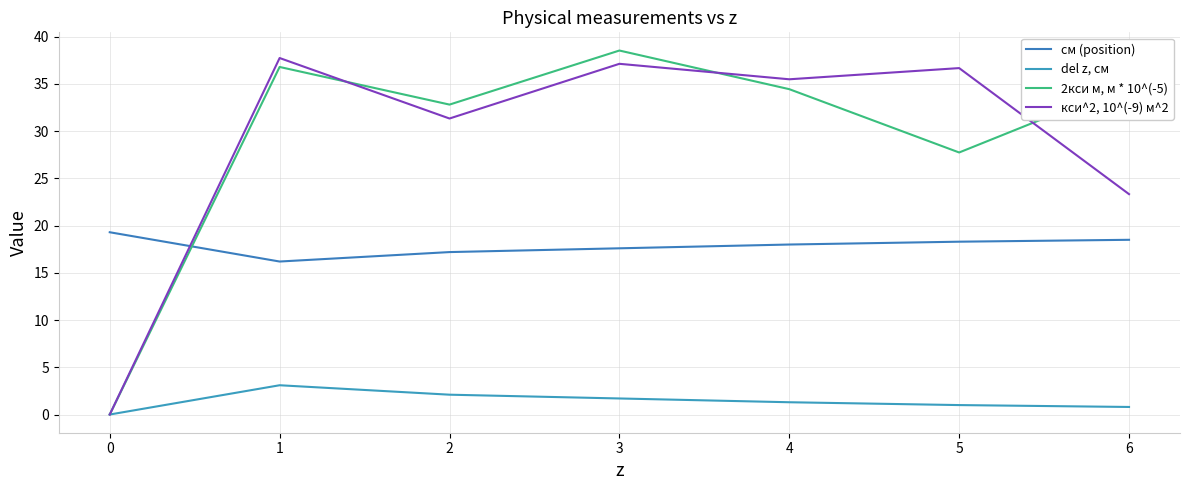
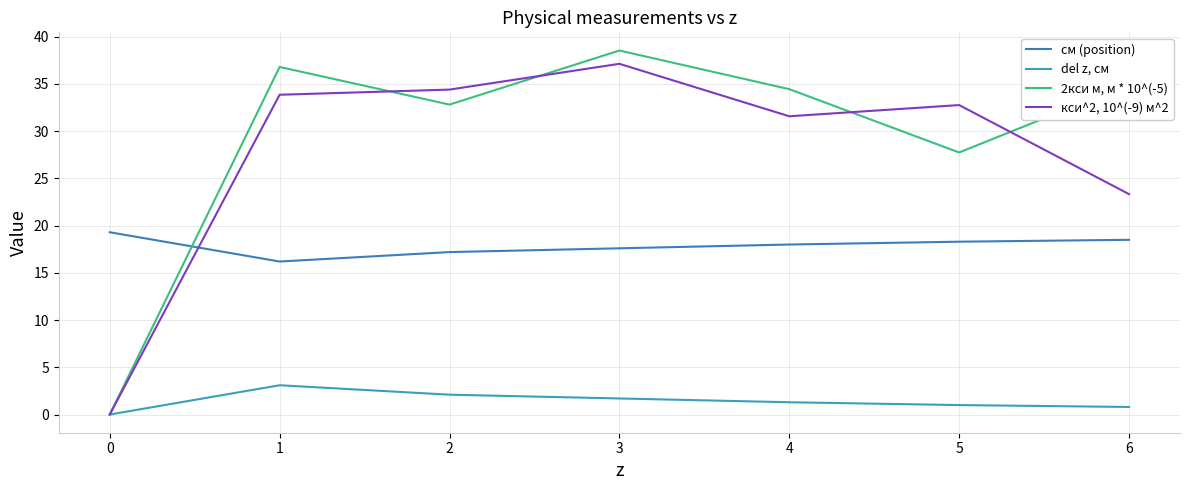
  {
    "2кси м, м * 10^(-5)": {
      "1": 37,
      "2": 33,
      "3": 39,
      "4": 34,
      "5": 28
    },
    "кси^2, 10^(-9) м^2": {
-     "1": 38,
-     "2": 31,
+     "1": 34,
+     "2": 34,
      "3": 37,
-     "4": 35,
-     "5": 37,
+     "4": 32,
+     "5": 33,
      "6": 23
    }
  }
